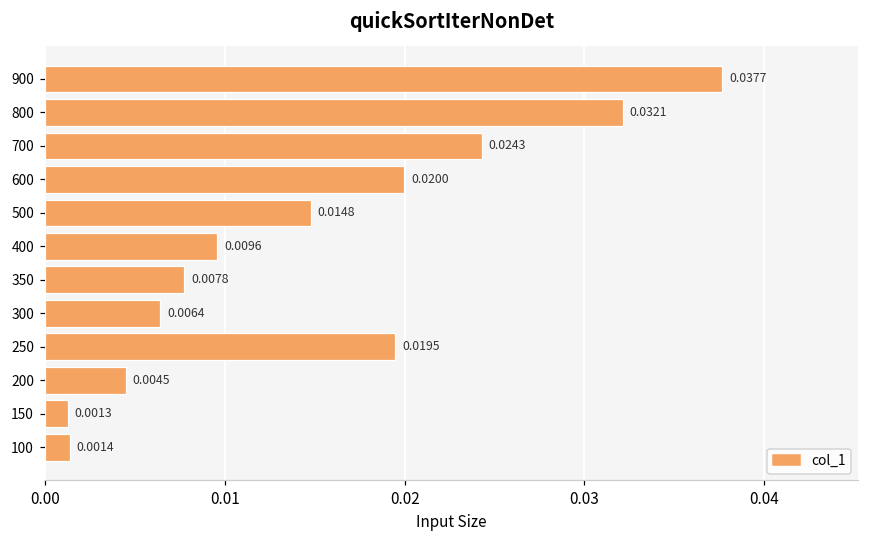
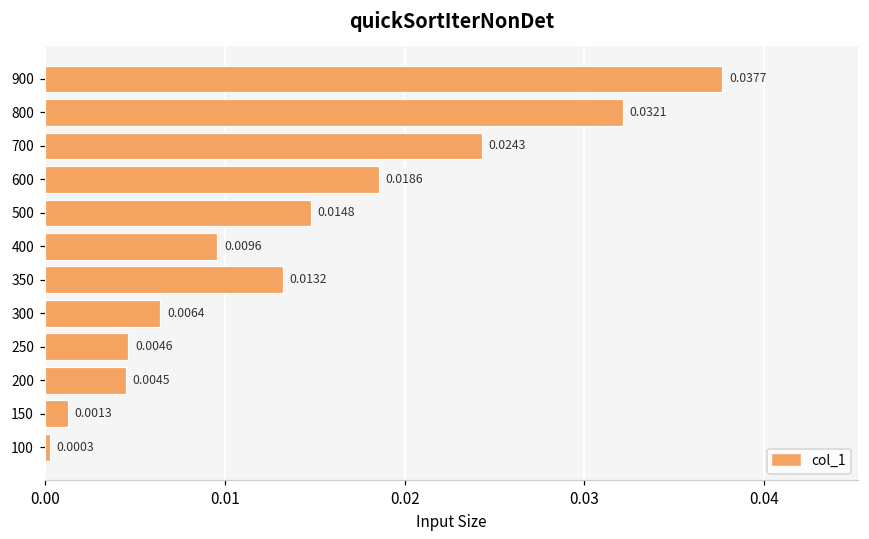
  {
    "900": 0.0377,
    "800": 0.0321,
    "700": 0.0243,
-   "600": 0.0200,
+   "600": 0.0186,
    "500": 0.0148,
    "400": 0.0096,
-   "350": 0.0078,
+   "350": 0.0132,
    "300": 0.0064,
-   "250": 0.0195,
+   "250": 0.0046,
    "200": 0.0045,
    "150": 0.0013,
-   "100": 0.0014
+   "100": 0.0003
  }
